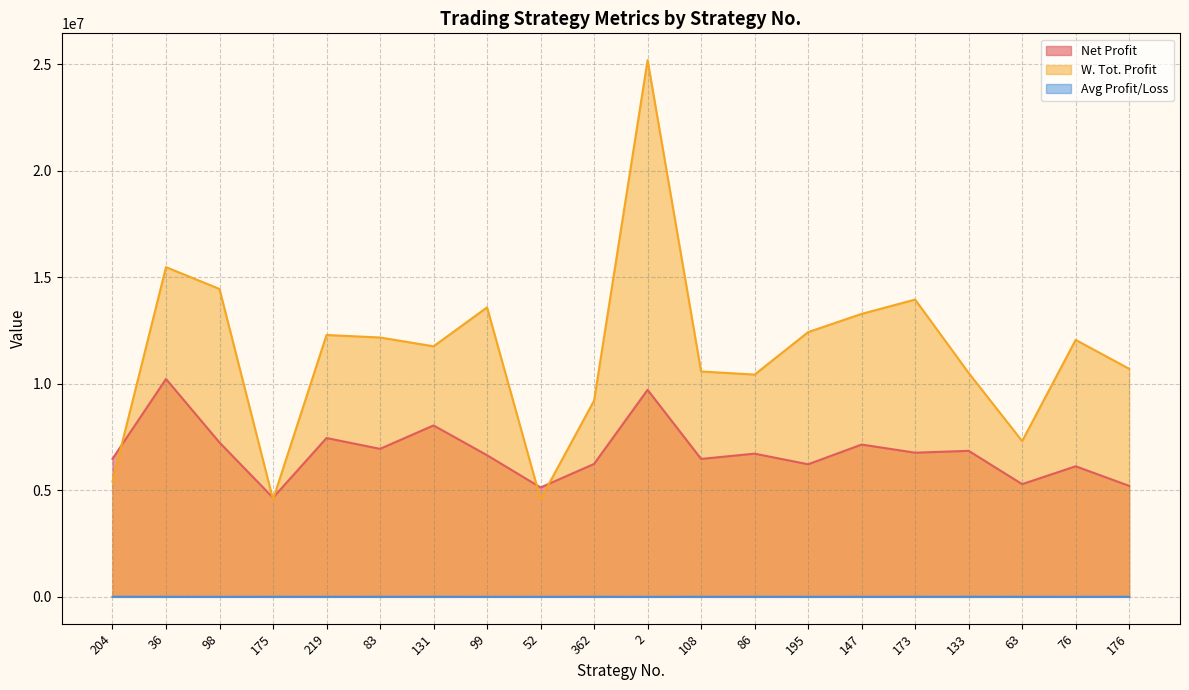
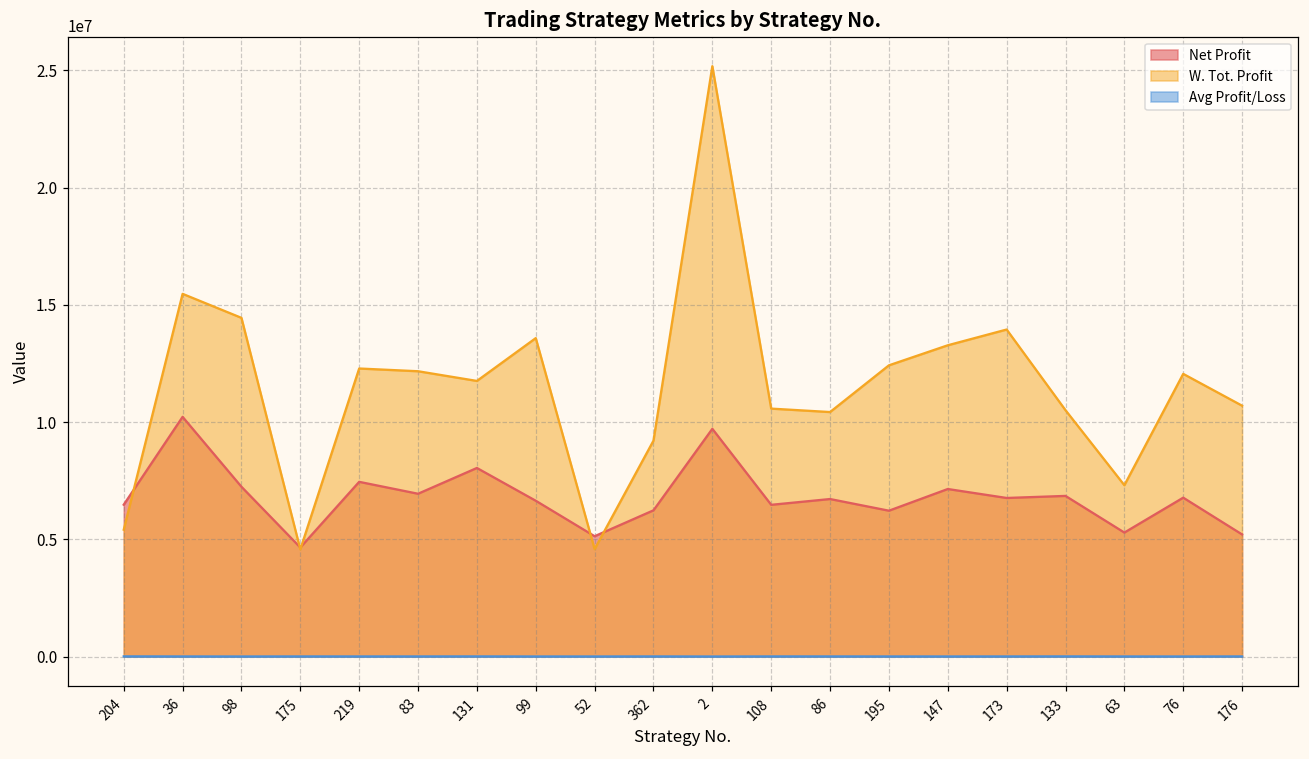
  {
    "Net Profit": {
      "204": 6500000,
      "36": 10200000,
      "98": 7200000,
      "219": 7500000,
      "83": 6900000,
      "131": 8000000,
      "99": 6600000,
      "52": 5100000,
      "362": 6200000,
      "2": 9700000,
      "108": 6500000,
      "86": 6700000,
      "195": 6200000,
      "147": 7100000,
      "173": 6800000,
      "133": 6900000,
      "63": 5300000,
-     "76": 6100000,
+     "76": 6800000,
      "176": 5200000
    },
    "W. Tot. Profit": {
      "204": 5400000,
      "36": 15500000,
      "98": 14400000,
      "219": 12300000,
      "83": 12200000,
      "131": 11800000,
      "99": 13600000,
      "52": 4600000,
      "362": 9200000,
      "2": 25200000,
      "108": 10600000,
      "86": 10400000,
      "195": 12400000,
      "147": 13300000,
      "173": 13900000,
      "133": 10500000,
      "63": 7300000,
      "76": 12100000,
      "176": 10700000
    },
    "Avg Profit/Loss": {
      "204": 0,
      "36": 0,
      "98": 0,
      "175": 0,
      "219": 0,
      "83": 0,
      "131": 0,
      "99": 0,
      "52": 0,
      "362": 0,
      "2": 0,
      "108": 0,
      "86": 0,
      "195": 0,
      "147": 0,
      "173": 0,
      "133": 0,
      "63": 0,
      "76": 0,
      "176": 0
    }
  }
